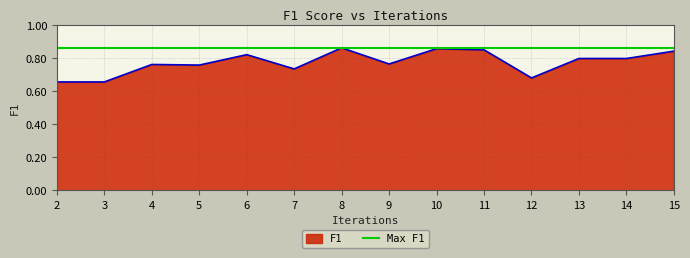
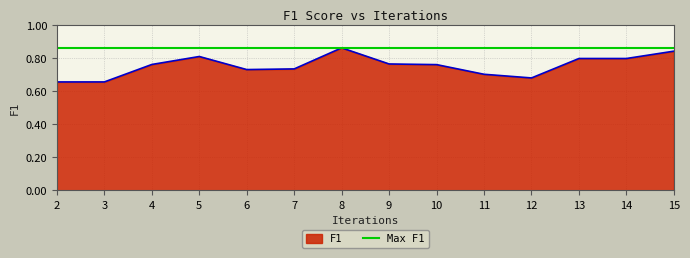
  {
    "2": 0.66,
    "3": 0.66,
    "4": 0.76,
-   "5": 0.76,
-   "6": 0.82,
+   "5": 0.81,
+   "6": 0.73,
    "7": 0.74,
    "8": 0.86,
    "9": 0.77,
-   "10": 0.86,
-   "11": 0.85,
+   "10": 0.76,
+   "11": 0.70,
    "12": 0.68,
    "13": 0.80,
    "14": 0.80,
    "15": 0.84
  }
